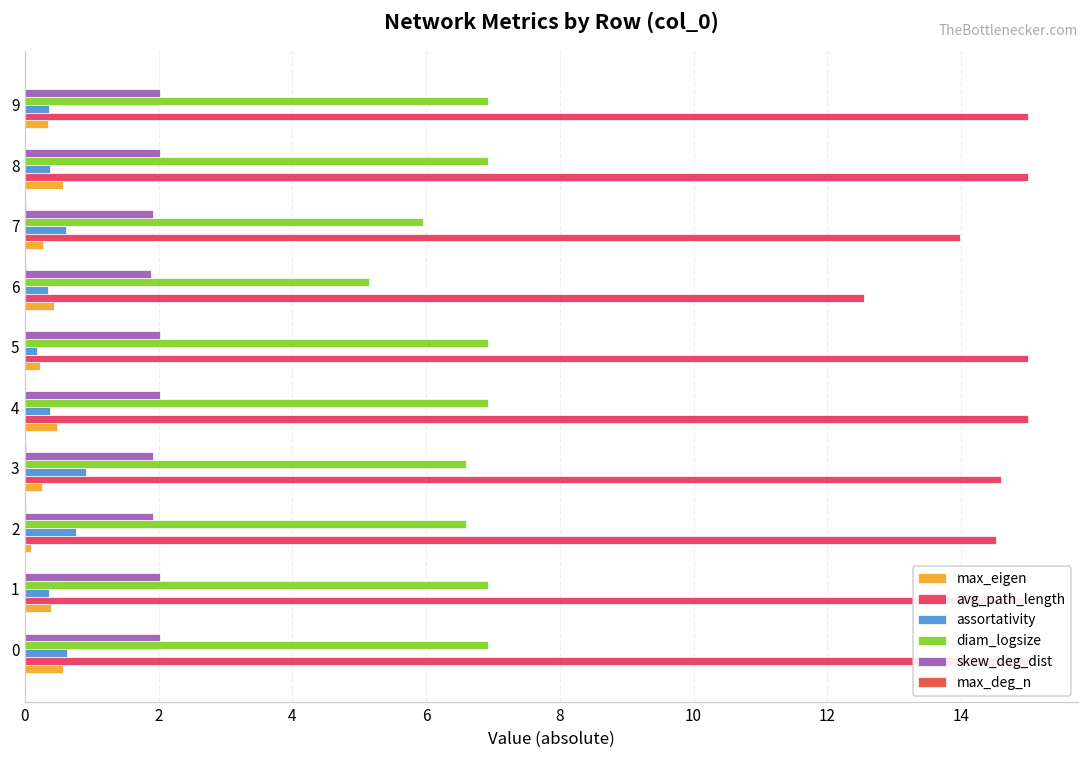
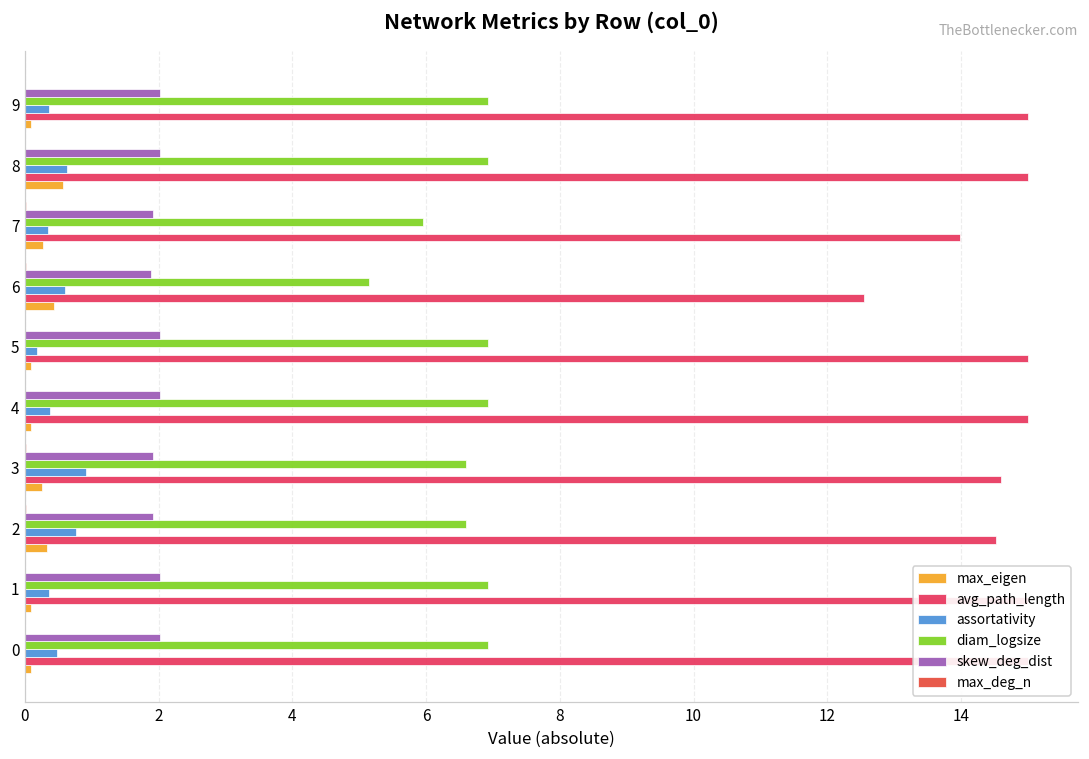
  {
    "max_eigen": {
-     "9": 0.3,
+     "9": 0.1,
      "8": 0.6,
      "7": 0.3,
      "6": 0.4,
-     "5": 0.2,
-     "4": 0.5,
+     "5": 0.1,
+     "4": 0.1,
      "3": 0.3,
-     "2": 0.1,
-     "1": 0.4,
-     "0": 0.6
+     "2": 0.3,
+     "1": 0.1,
+     "0": 0.1
    },
    "assortativity": {
      "9": 0.4,
-     "8": 0.4,
-     "7": 0.6,
-     "6": 0.4,
+     "8": 0.6,
+     "7": 0.3,
+     "6": 0.6,
      "5": 0.2,
      "4": 0.4,
      "3": 0.9,
      "2": 0.8,
      "1": 0.4,
-     "0": 0.6
+     "0": 0.5
    },
    "diam_logsize": {
      "9": 6.9,
      "8": 6.9,
      "7": 6.0,
      "6": 5.1,
      "5": 6.9,
      "4": 6.9,
      "3": 6.6,
      "2": 6.6,
      "1": 6.9,
      "0": 6.9
    },
    "skew_deg_dist": {
      "9": 2.0,
      "8": 2.0,
      "7": 1.9,
      "6": 1.9,
      "5": 2.0,
      "4": 2.0,
      "3": 1.9,
      "2": 1.9,
      "1": 2.0,
      "0": 2.0
    }
  }
